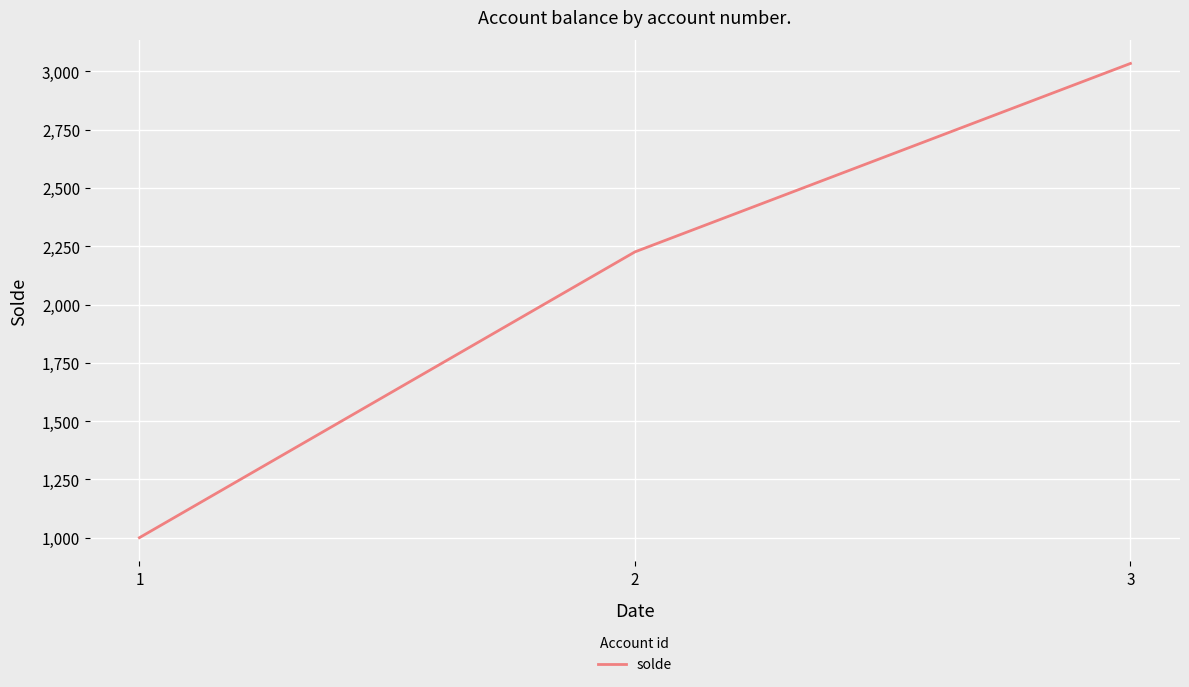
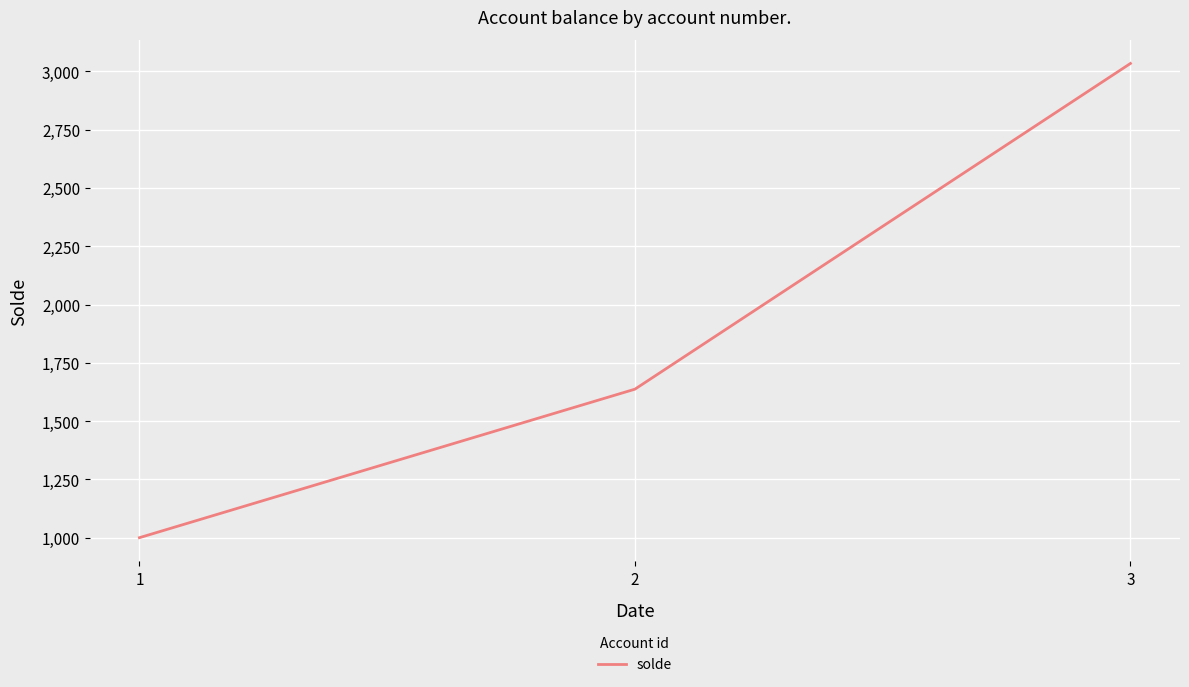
  {
    "1": "1,000",
-   "2": "2,230",
+   "2": "1,640",
    "3": "3,030"
  }
